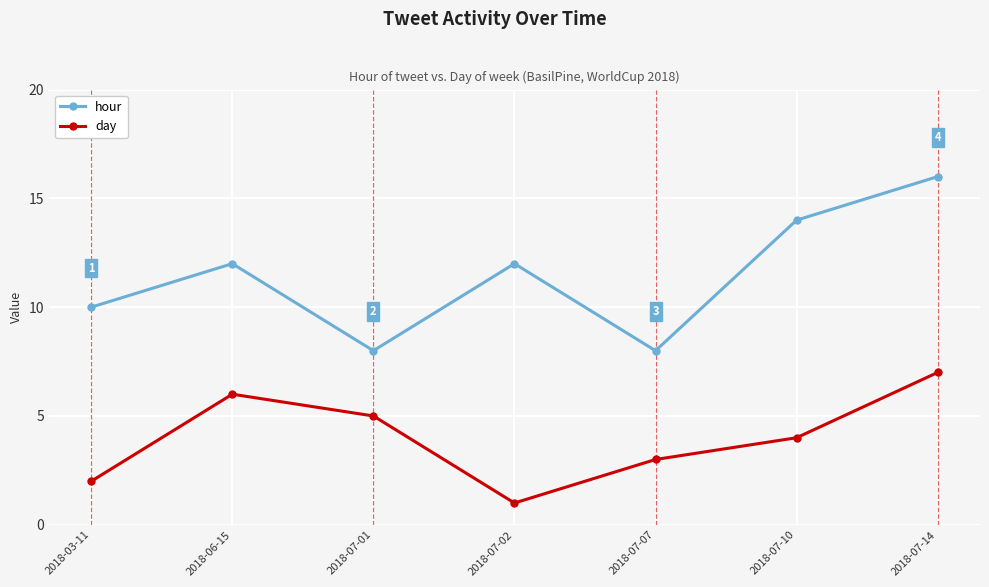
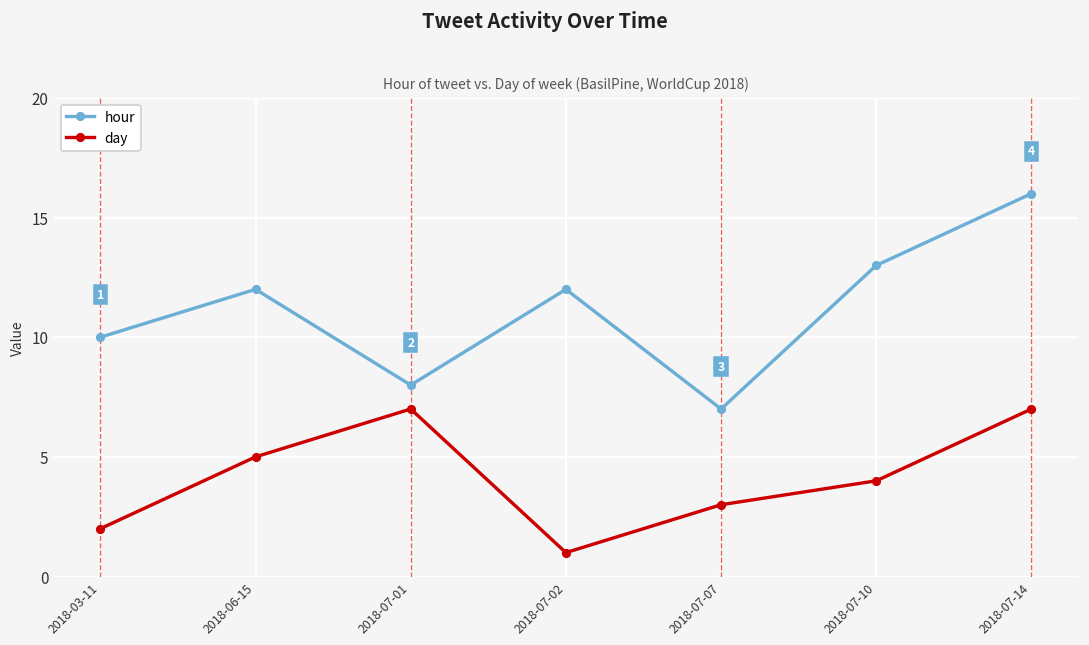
  {
    "hour": {
      "2018-03-11": 10,
      "2018-06-15": 12,
      "2018-07-01": 8,
      "2018-07-02": 12,
-     "2018-07-07": 8,
-     "2018-07-10": 14,
+     "2018-07-07": 7,
+     "2018-07-10": 13,
      "2018-07-14": 16
    },
    "day": {
      "2018-03-11": 2,
-     "2018-06-15": 6,
-     "2018-07-01": 5,
+     "2018-06-15": 5,
+     "2018-07-01": 7,
      "2018-07-02": 1,
      "2018-07-07": 3,
      "2018-07-10": 4,
      "2018-07-14": 7
    }
  }
